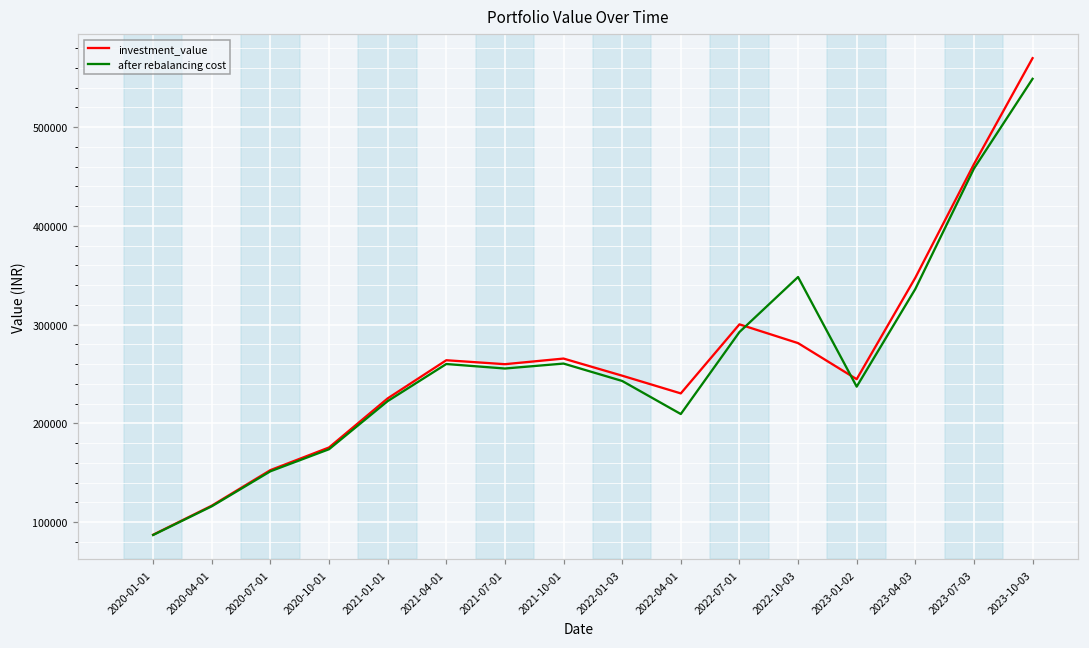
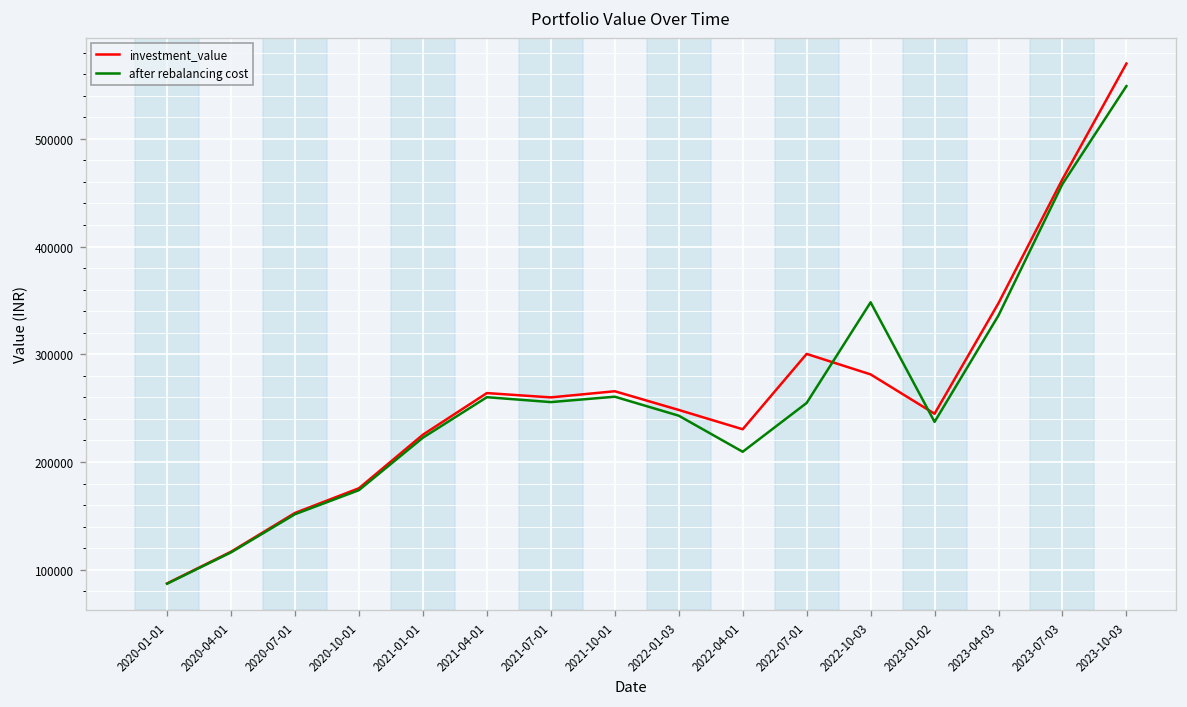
  {
    "investment_value": {
      "2021-04-01": 260000,
      "2021-07-01": 260000,
      "2021-10-01": 270000,
      "2022-01-03": 250000,
      "2022-04-01": 230000,
      "2022-07-01": 300000,
      "2022-10-03": 280000,
      "2023-01-02": 240000,
      "2023-04-03": 350000,
      "2023-07-03": 460000,
      "2023-10-03": 570000
    },
    "after rebalancing cost": {
      "2021-04-01": 260000,
      "2021-07-01": 260000,
      "2021-10-01": 260000,
      "2022-01-03": 240000,
      "2022-04-01": 210000,
-     "2022-07-01": 290000,
+     "2022-07-01": 250000,
      "2022-10-03": 350000,
      "2023-01-02": 240000,
      "2023-04-03": 340000,
      "2023-07-03": 460000,
      "2023-10-03": 550000
    }
  }
